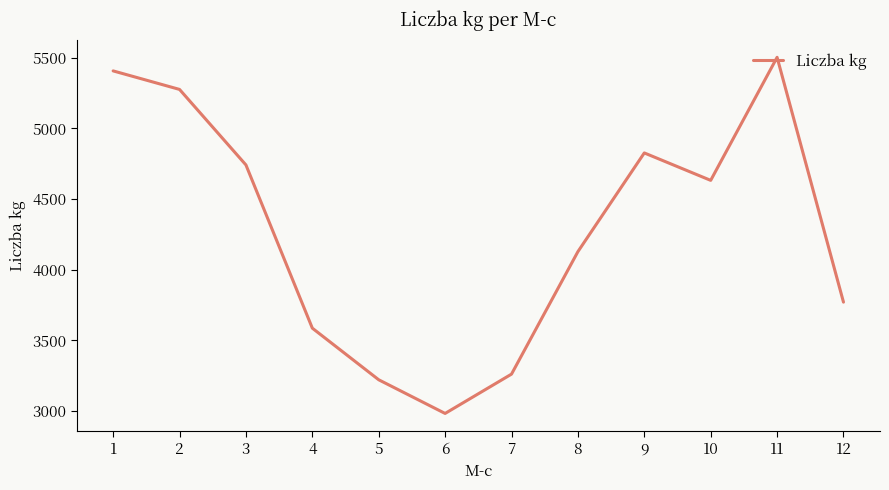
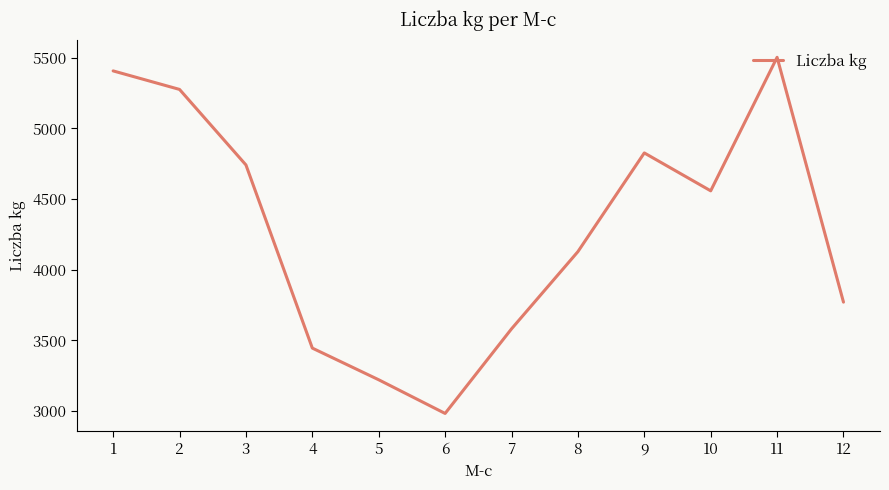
  {
    "1": 5410,
    "2": 5280,
    "3": 4740,
-   "4": 3590,
+   "4": 3450,
    "5": 3220,
    "6": 2980,
-   "7": 3260,
+   "7": 3580,
    "8": 4130,
    "9": 4830,
-   "10": 4630,
+   "10": 4560,
    "11": 5500,
    "12": 3770
  }
